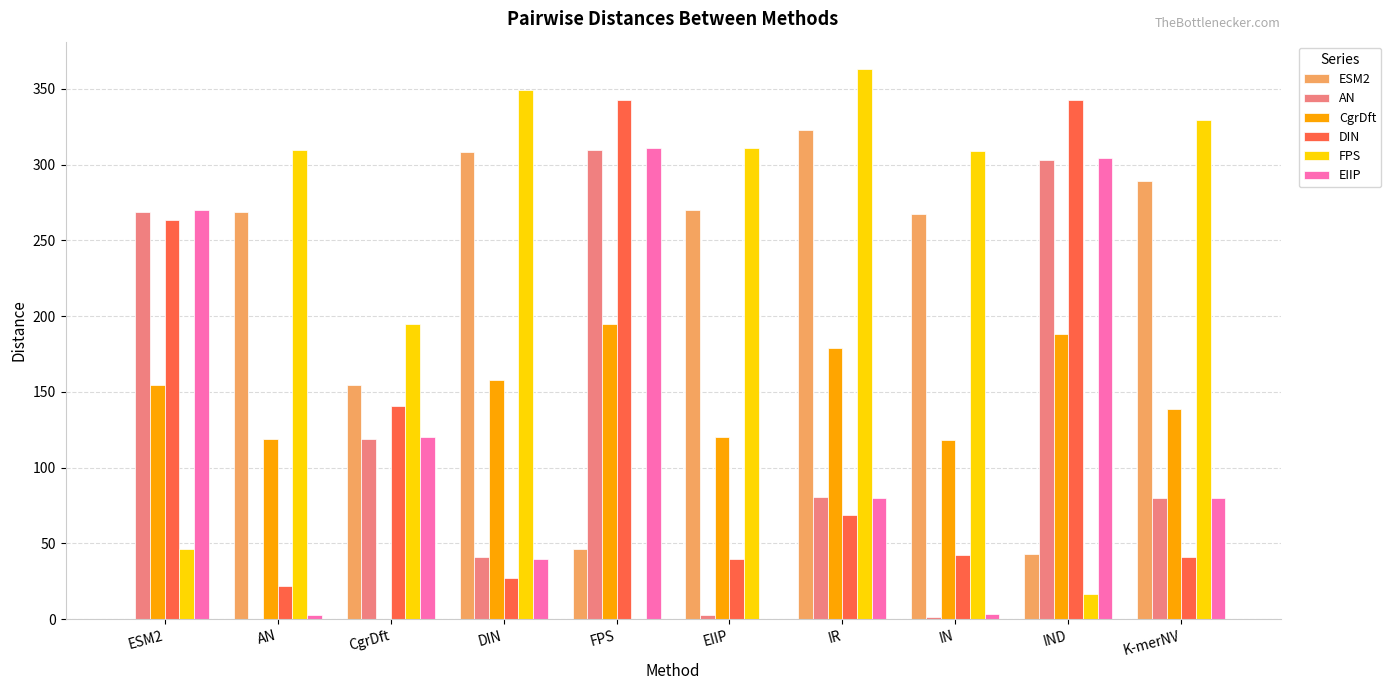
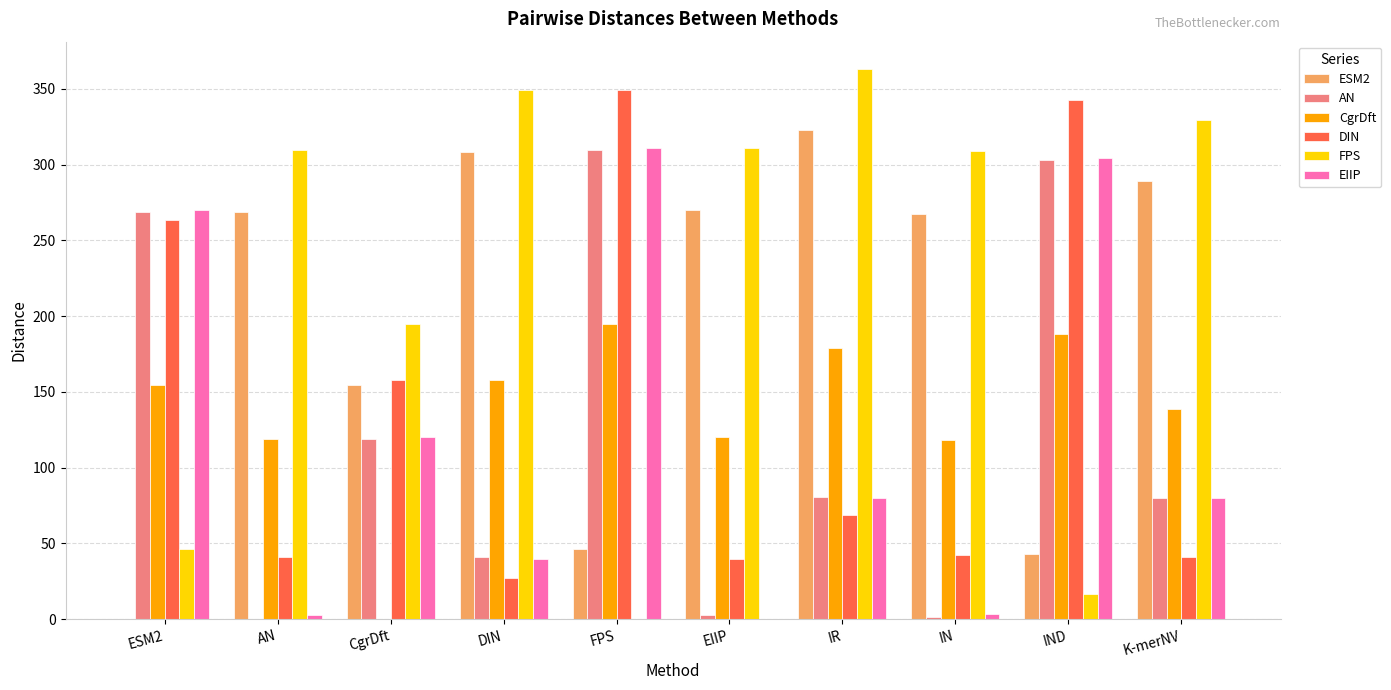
  {
    "DIN": {
      "ESM2": 264,
-     "AN": 22,
-     "CgrDft": 141,
+     "AN": 41,
+     "CgrDft": 158,
      "DIN": 27,
-     "FPS": 343,
+     "FPS": 349,
      "EIIP": 40,
      "IR": 69,
      "IN": 42,
      "IND": 342,
      "K-merNV": 41
    }
  }
